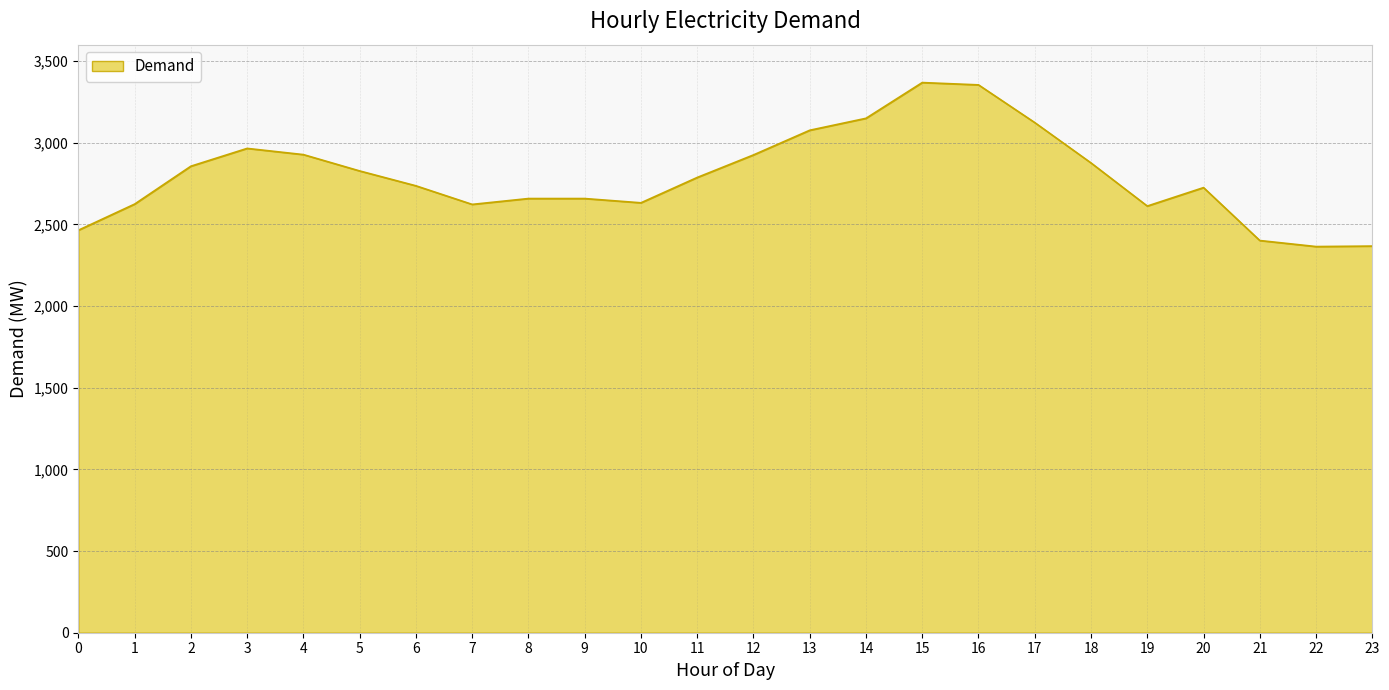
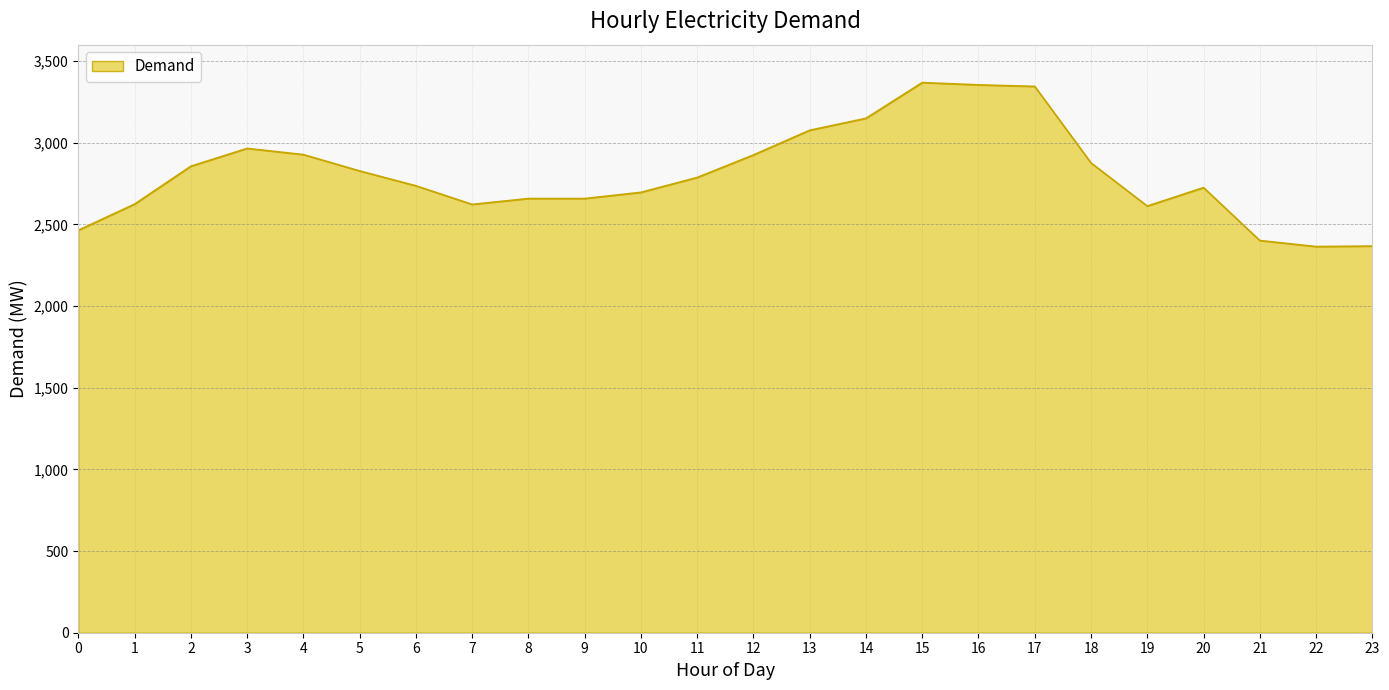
  {
    "0": "2,460",
    "1": "2,620",
    "2": "2,860",
    "3": "2,970",
    "4": "2,930",
    "5": "2,830",
    "6": "2,740",
    "7": "2,620",
    "8": "2,660",
    "9": "2,660",
-   "10": "2,630",
+   "10": "2,700",
    "11": "2,790",
    "12": "2,930",
    "13": "3,080",
    "14": "3,150",
    "15": "3,370",
    "16": "3,350",
-   "17": "3,120",
+   "17": "3,340",
    "18": "2,880",
    "19": "2,610",
    "20": "2,730",
    "21": "2,400",
    "22": "2,360",
    "23": "2,370"
  }
